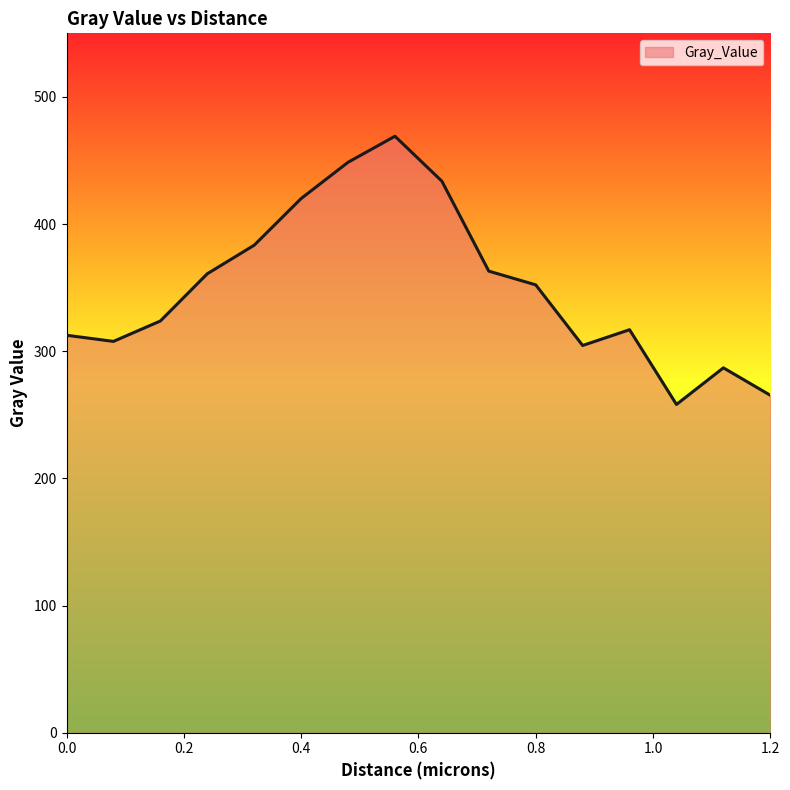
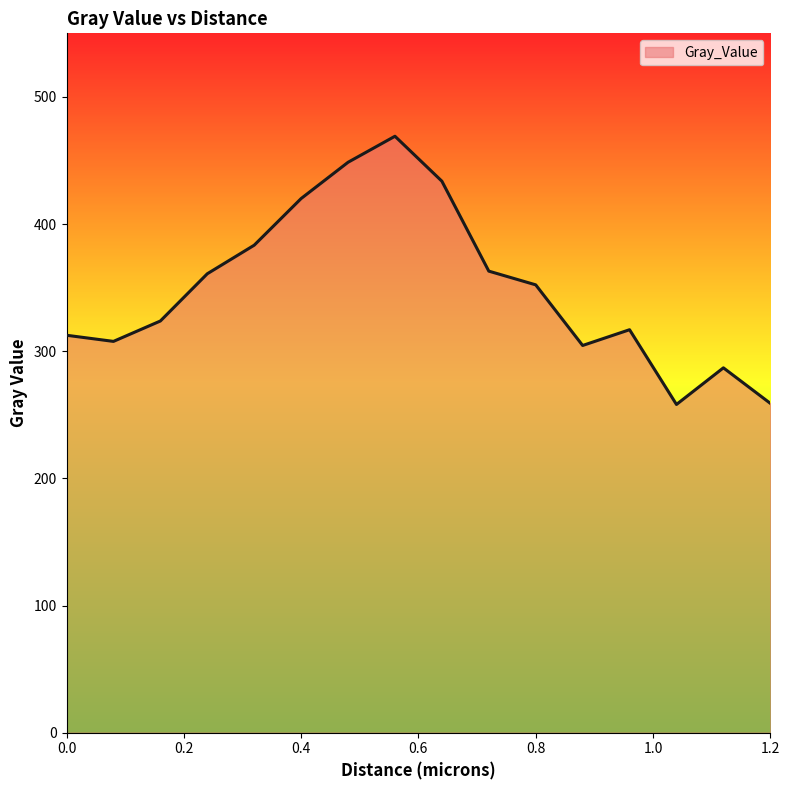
  {
    "0.0": 313,
    "0.4": 420,
    "0.8": 352,
-   "1.2": 265
+   "1.2": 259
  }
